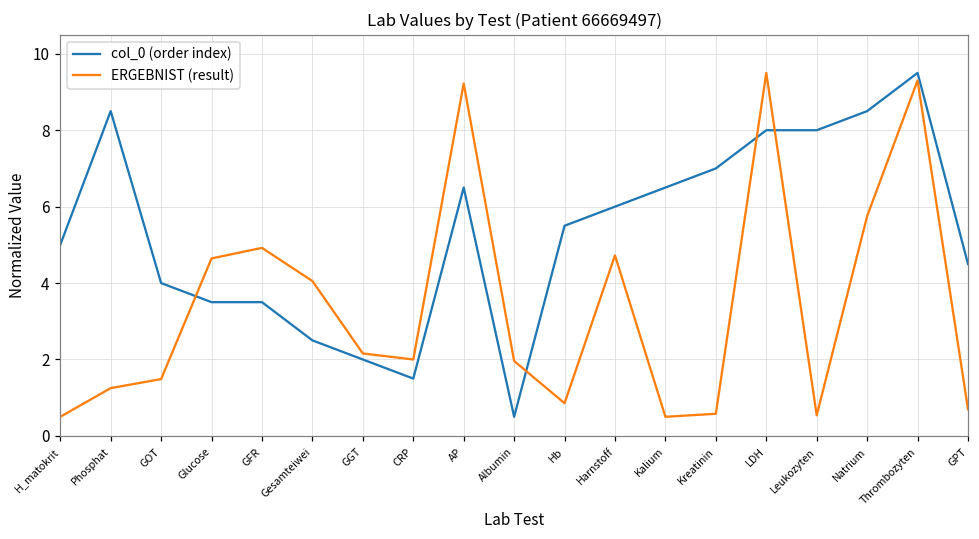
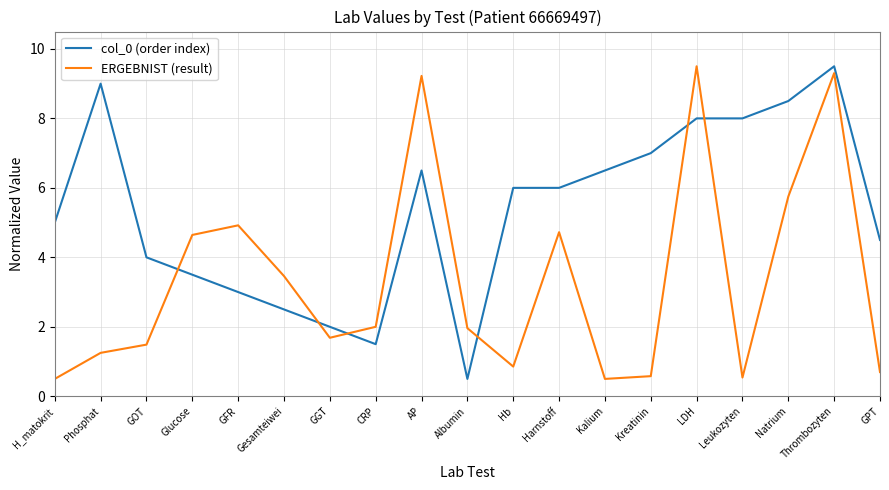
  {
    "col_0 (order index)": {
      "H_matokrit": 5.0,
-     "Phosphat": 8.5,
+     "Phosphat": 9.0,
      "GOT": 4.0,
      "Glucose": 3.5,
-     "GFR": 3.5,
+     "GFR": 3.0,
      "Gesamteiwei": 2.5,
      "GGT": 2.0,
      "CRP": 1.5,
      "AP": 6.5,
      "Albumin": 0.5,
-     "Hb": 5.5,
+     "Hb": 6.0,
      "Harnstoff": 6.0,
      "Kalium": 6.5,
      "Kreatinin": 7.0,
      "LDH": 8.0,
      "Leukozyten": 8.0,
      "Natrium": 8.5,
      "Thrombozyten": 9.5,
      "GPT": 4.5
    },
    "ERGEBNIST (result)": {
      "H_matokrit": 0.5,
      "Phosphat": 1.3,
      "GOT": 1.5,
      "Glucose": 4.6,
      "GFR": 4.9,
-     "Gesamteiwei": 4.1,
-     "GGT": 2.2,
+     "Gesamteiwei": 3.5,
+     "GGT": 1.7,
      "CRP": 2.0,
      "AP": 9.2,
      "Albumin": 2.0,
      "Hb": 0.9,
      "Harnstoff": 4.7,
      "Kalium": 0.5,
      "Kreatinin": 0.6,
      "LDH": 9.5,
      "Leukozyten": 0.5,
      "Natrium": 5.8,
      "Thrombozyten": 9.3,
      "GPT": 0.7
    }
  }
